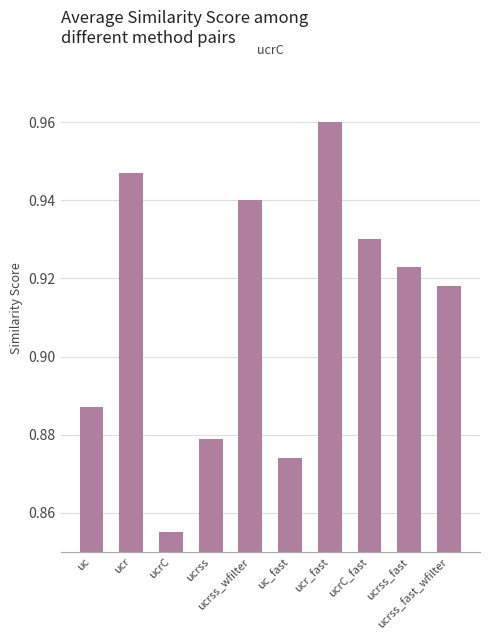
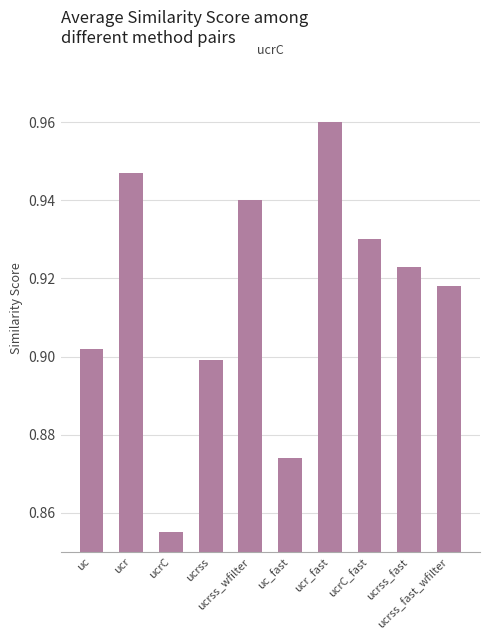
  {
-   "uc": 0.887,
+   "uc": 0.902,
    "ucr": 0.947,
    "ucrC": 0.855,
-   "ucrss": 0.879,
+   "ucrss": 0.899,
    "ucrss_wfilter": 0.940,
    "uc_fast": 0.874,
    "ucr_fast": 0.960,
    "ucrC_fast": 0.930,
    "ucrss_fast": 0.923,
    "ucrss_fast_wfilter": 0.918
  }
